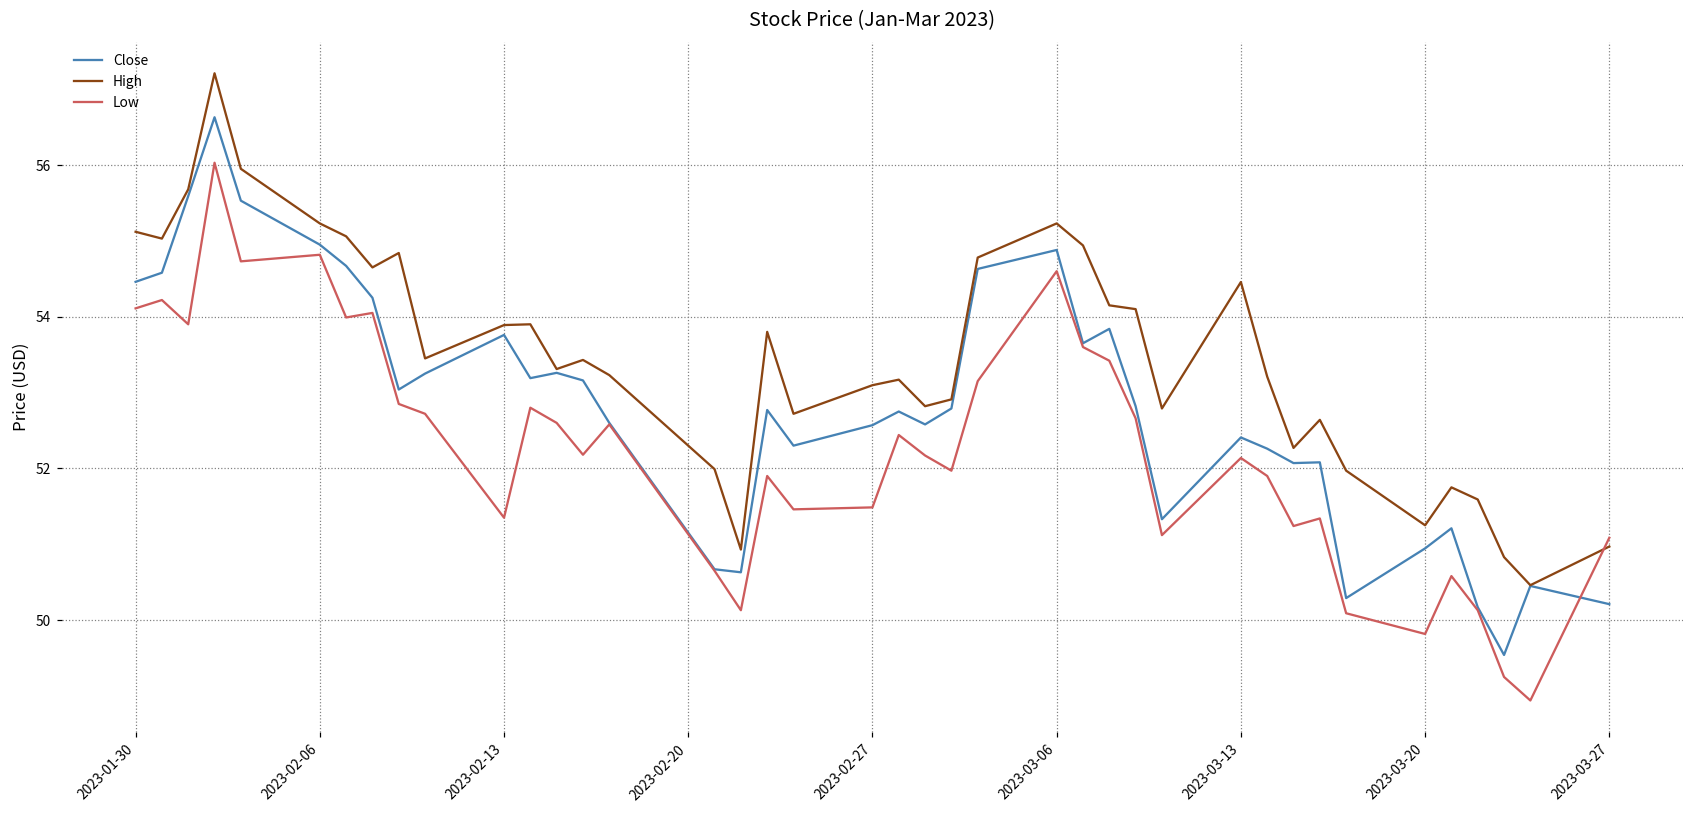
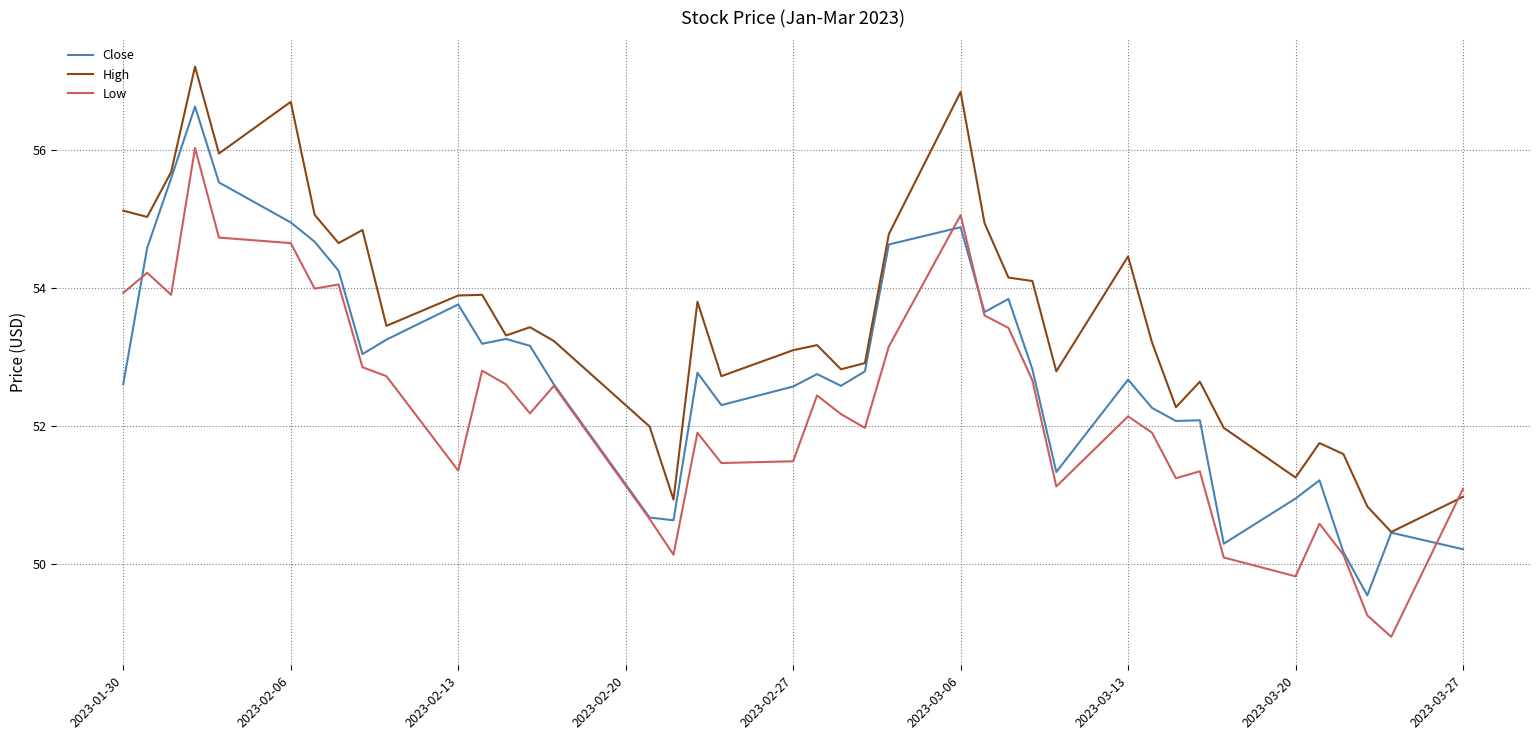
  {
    "Close": {
-     "2023-01-30": 54.5,
+     "2023-01-30": 52.6,
      "2023-02-06": 55.0,
      "2023-02-13": 53.8,
      "2023-02-27": 52.6,
      "2023-03-06": 54.9,
-     "2023-03-13": 52.4,
+     "2023-03-13": 52.7,
      "2023-03-20": 50.9,
      "2023-03-27": 50.2
    },
    "High": {
      "2023-01-30": 55.1,
-     "2023-02-06": 55.2,
+     "2023-02-06": 56.7,
      "2023-02-13": 53.9,
      "2023-02-27": 53.1,
-     "2023-03-06": 55.2,
+     "2023-03-06": 56.8,
      "2023-03-13": 54.5,
      "2023-03-20": 51.3,
      "2023-03-27": 51.0
    },
    "Low": {
-     "2023-01-30": 54.1,
-     "2023-02-06": 54.8,
+     "2023-01-30": 53.9,
+     "2023-02-06": 54.7,
      "2023-02-13": 51.4,
      "2023-02-27": 51.5,
-     "2023-03-06": 54.6,
+     "2023-03-06": 55.1,
      "2023-03-13": 52.1,
      "2023-03-20": 49.8,
      "2023-03-27": 51.1
    }
  }
